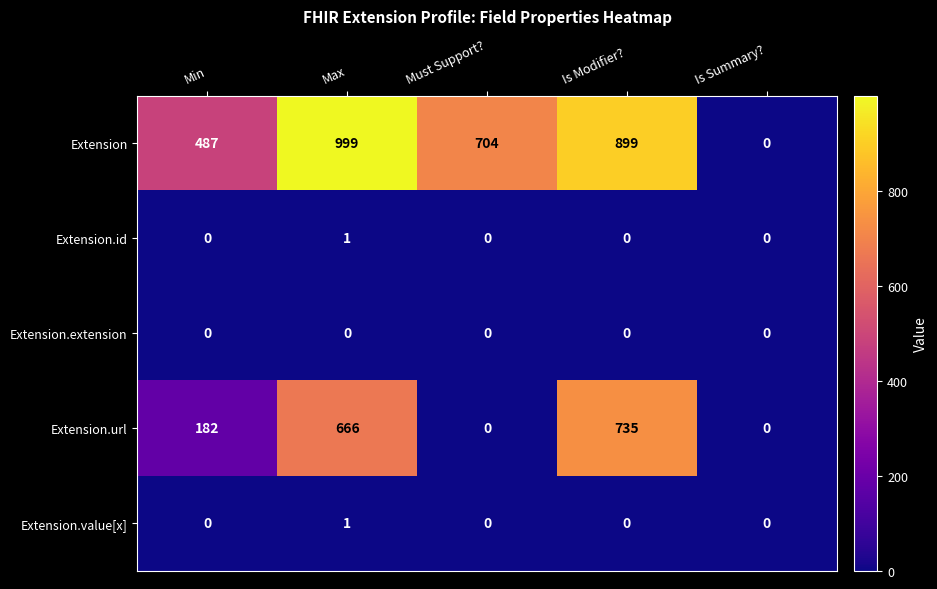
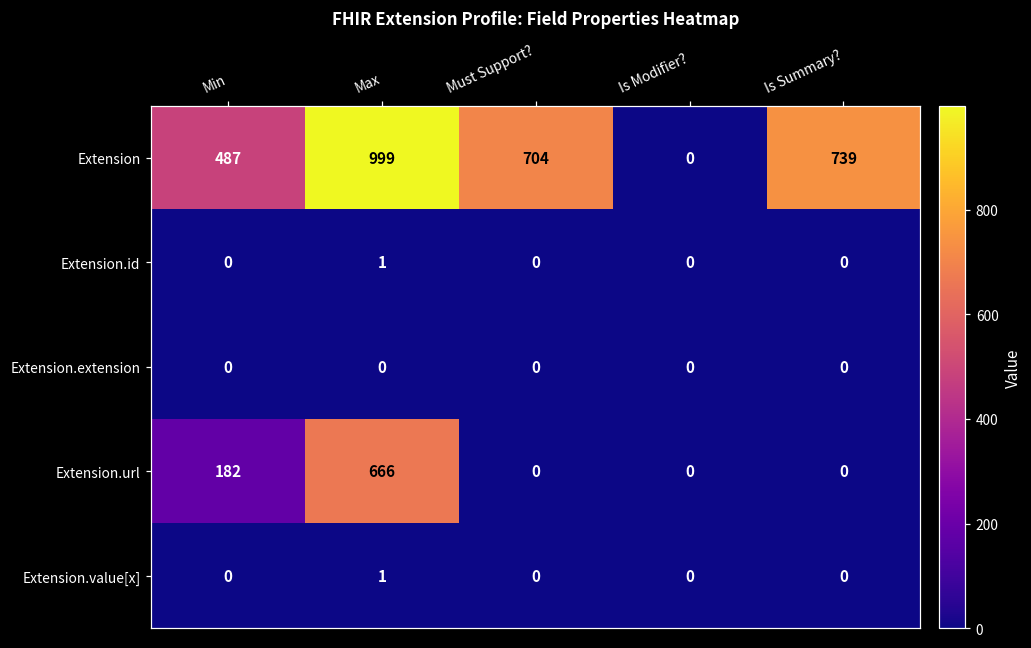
  {
    "Extension": {
      "Min": 487,
      "Max": 999,
      "Must Support?": 704,
-     "Is Modifier?": 899,
-     "Is Summary?": 0
+     "Is Modifier?": 0,
+     "Is Summary?": 739
    },
    "Extension.id": {
      "Min": 0,
      "Max": 1,
      "Must Support?": 0,
      "Is Modifier?": 0,
      "Is Summary?": 0
    },
    "Extension.extension": {
      "Min": 0,
      "Max": 0,
      "Must Support?": 0,
      "Is Modifier?": 0,
      "Is Summary?": 0
    },
    "Extension.url": {
      "Min": 182,
      "Max": 666,
      "Must Support?": 0,
-     "Is Modifier?": 735,
+     "Is Modifier?": 0,
      "Is Summary?": 0
    },
    "Extension.value[x]": {
      "Min": 0,
      "Max": 1,
      "Must Support?": 0,
      "Is Modifier?": 0,
      "Is Summary?": 0
    }
  }
